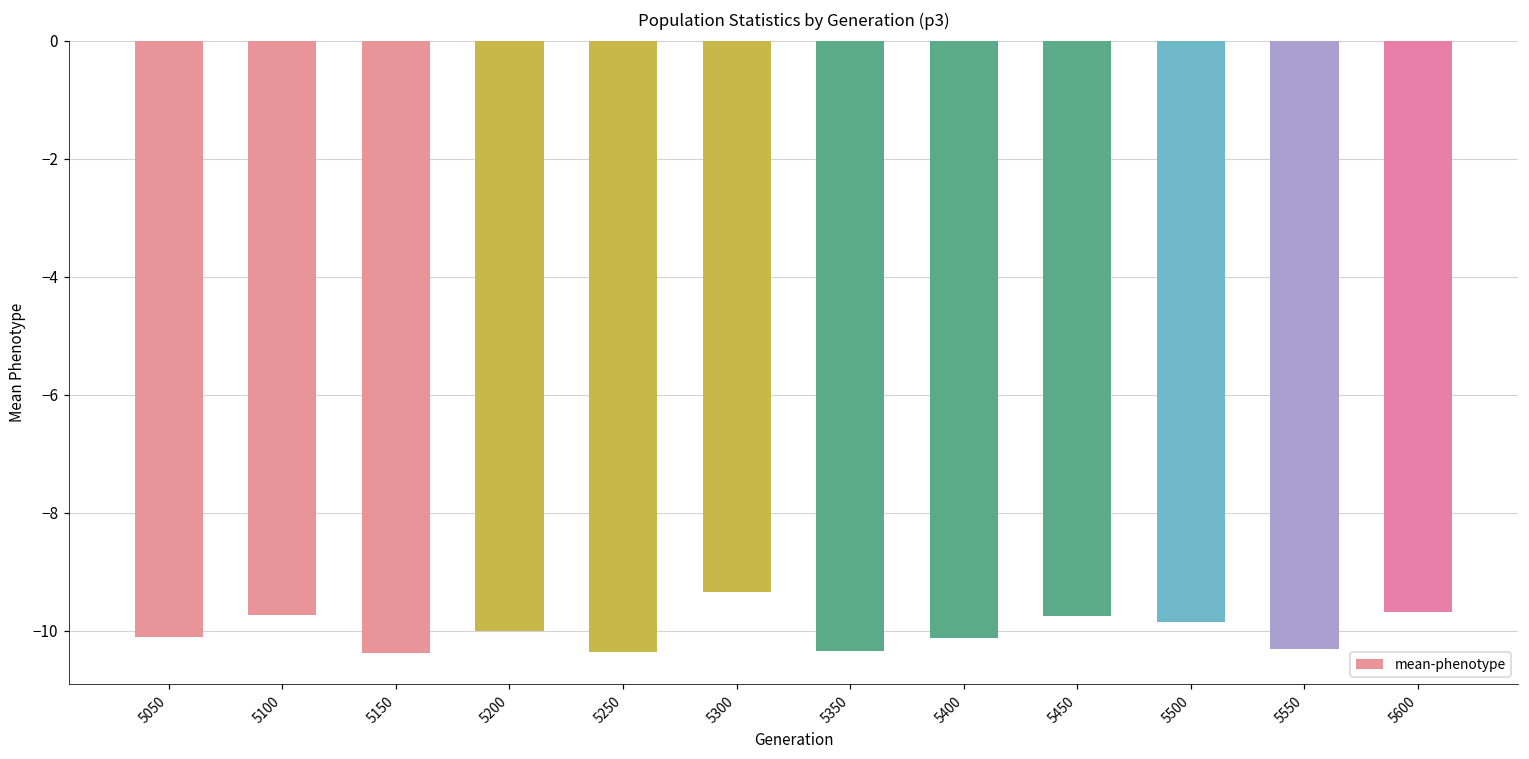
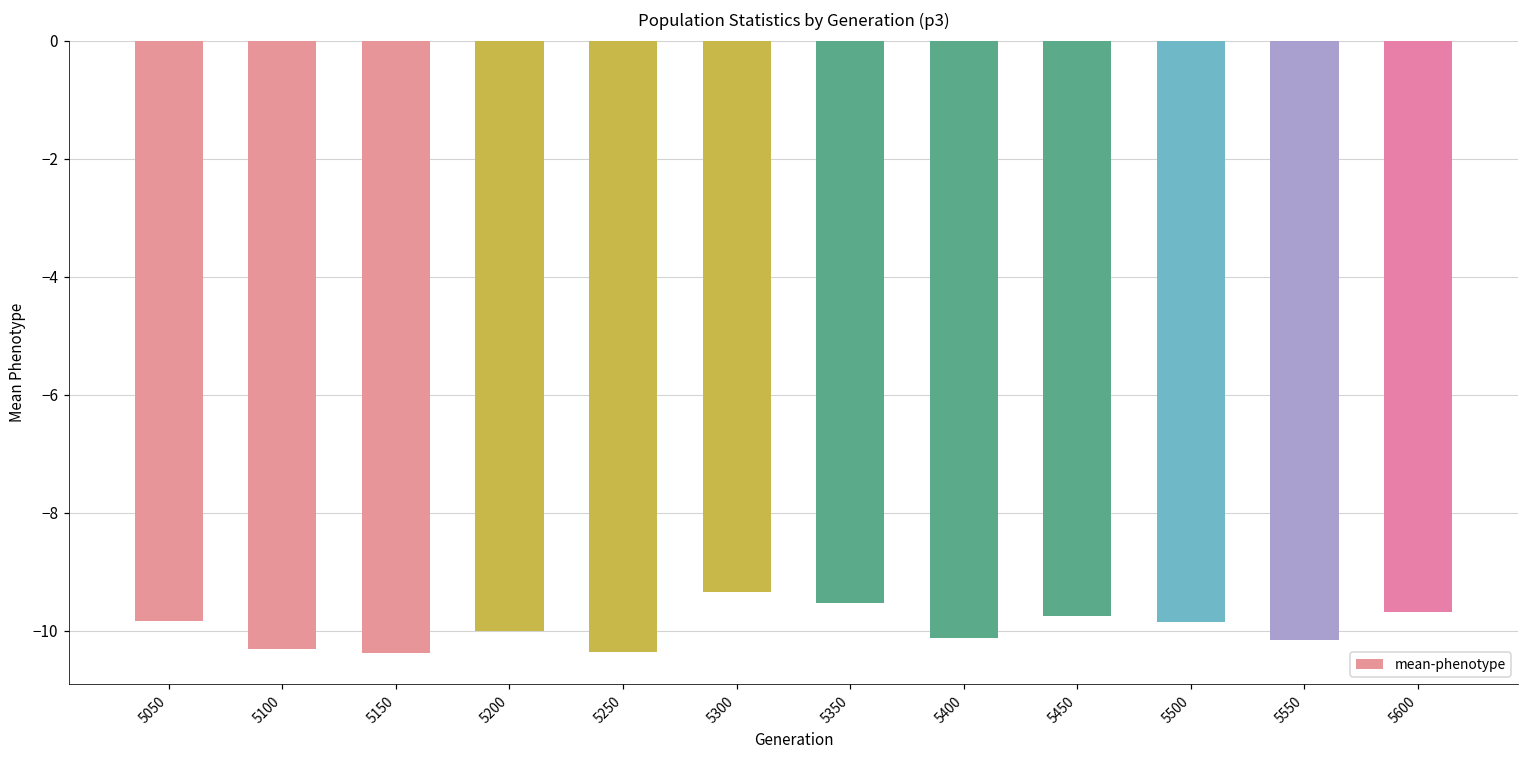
  {
-   "5050": -10.1,
-   "5100": -9.7,
+   "5050": -9.8,
+   "5100": -10.3,
    "5150": -10.4,
    "5200": -10.0,
    "5250": -10.4,
    "5300": -9.4,
-   "5350": -10.3,
+   "5350": -9.5,
    "5400": -10.1,
    "5450": -9.8,
    "5500": -9.8,
-   "5550": -10.3,
+   "5550": -10.2,
    "5600": -9.7
  }
